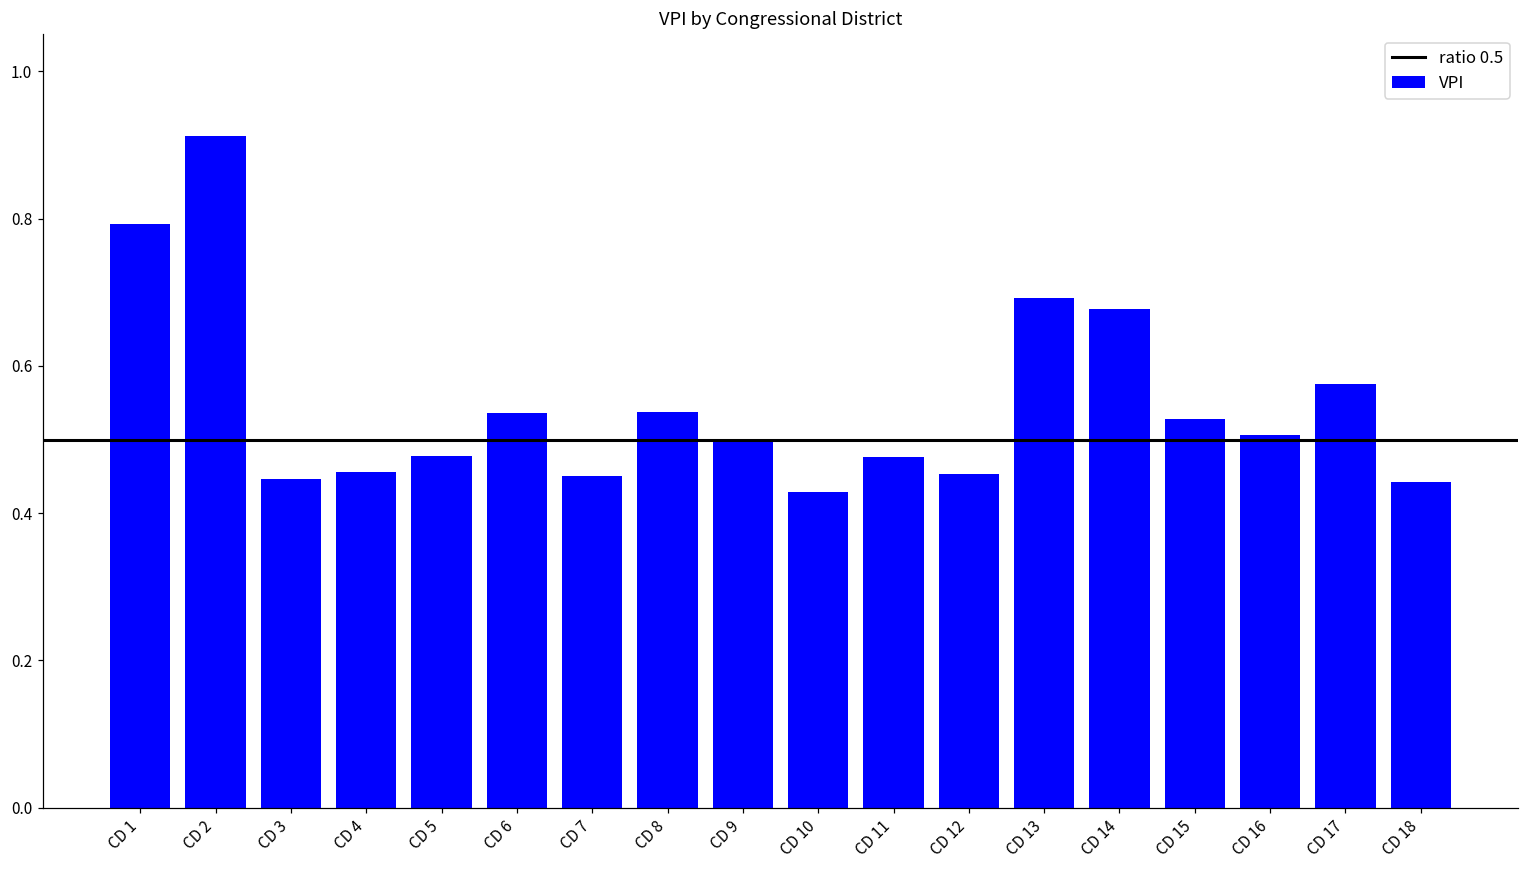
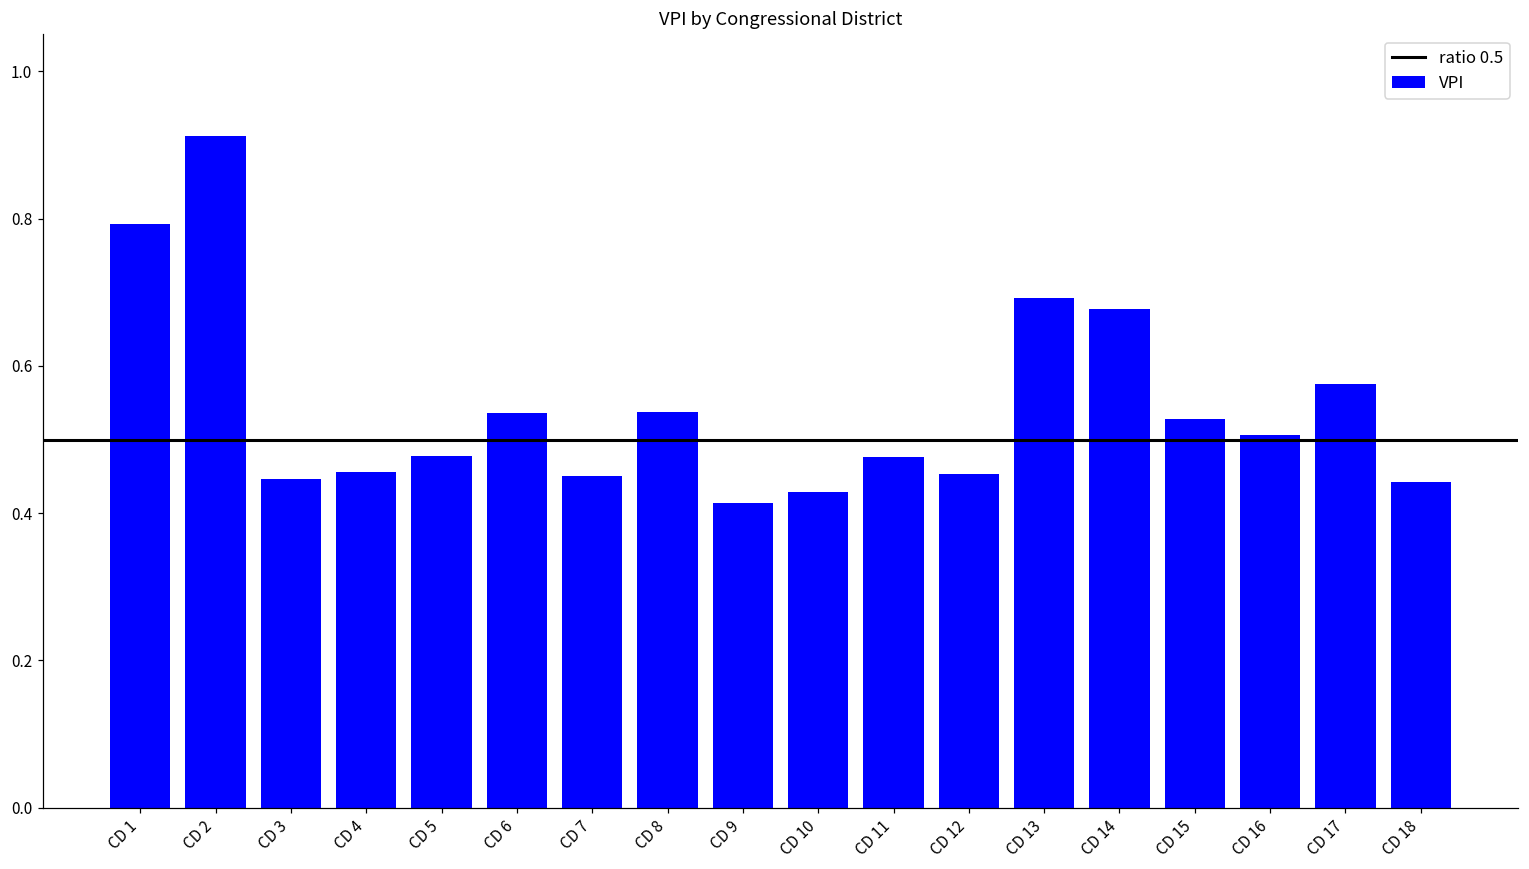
  {
    "CD 1": 0.79,
    "CD 2": 0.91,
    "CD 3": 0.45,
    "CD 4": 0.46,
    "CD 5": 0.48,
    "CD 6": 0.54,
    "CD 7": 0.45,
    "CD 8": 0.54,
-   "CD 9": 0.50,
+   "CD 9": 0.41,
    "CD 10": 0.43,
    "CD 11": 0.48,
    "CD 12": 0.45,
    "CD 13": 0.69,
    "CD 14": 0.68,
    "CD 15": 0.53,
    "CD 16": 0.51,
    "CD 17": 0.58,
    "CD 18": 0.44
  }
